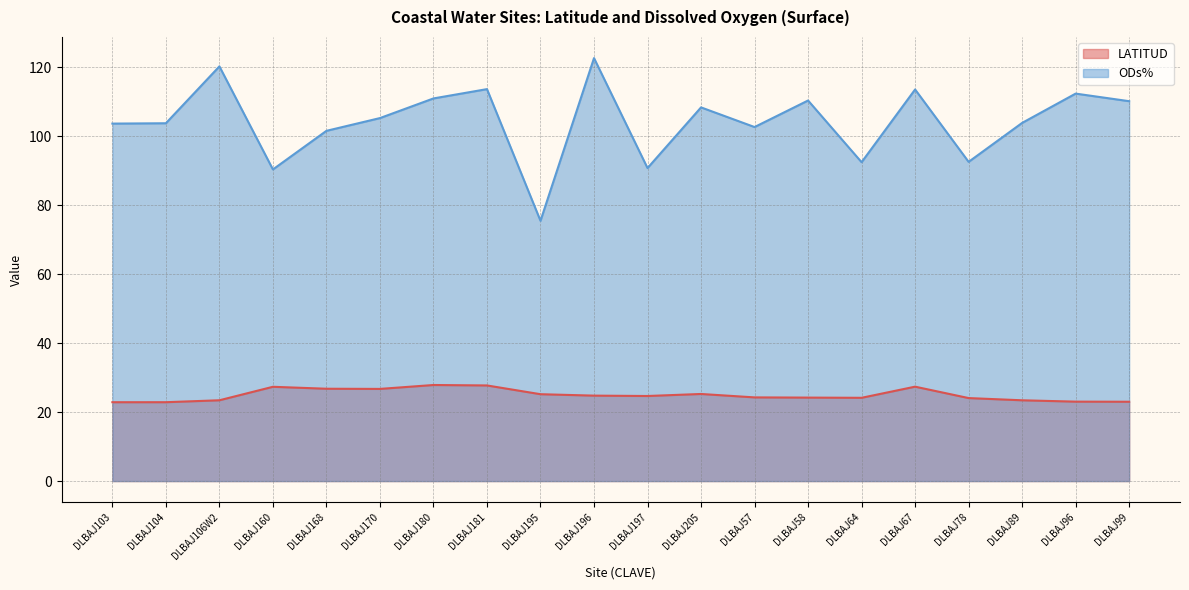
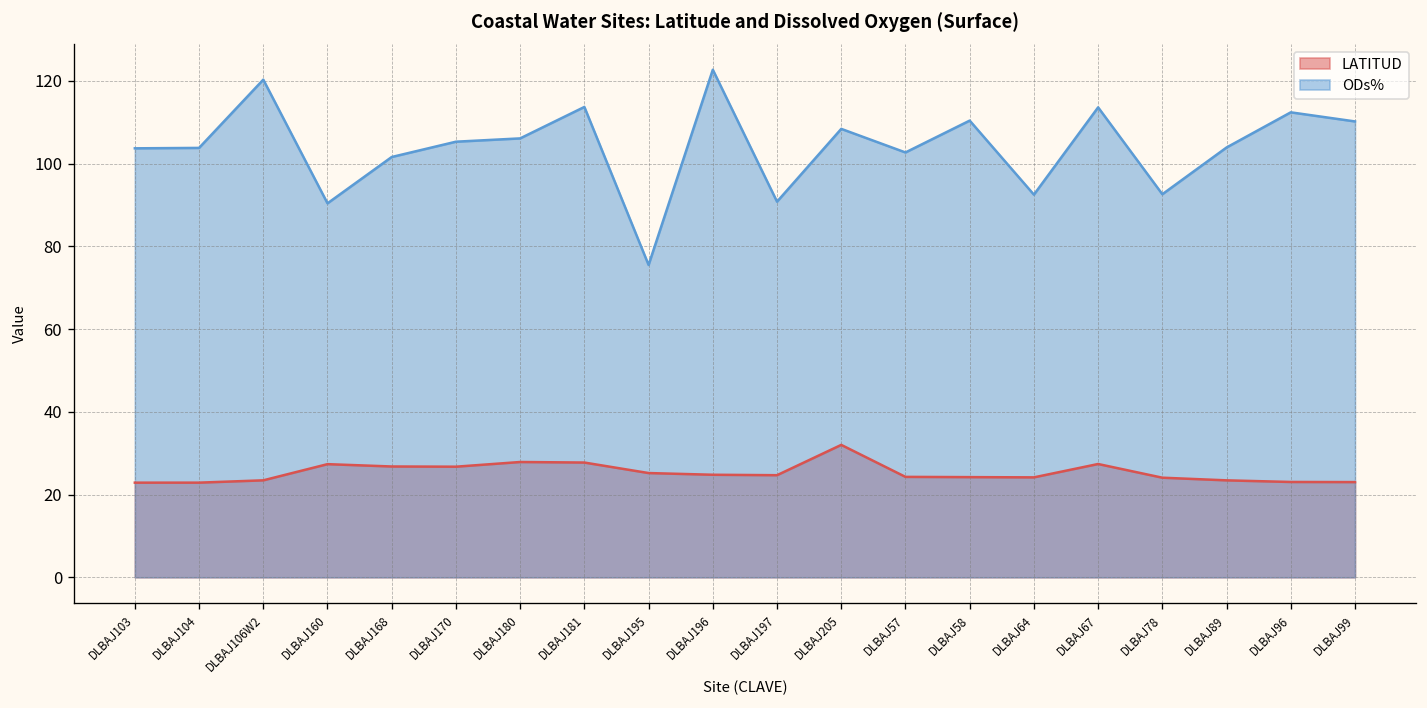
  {
    "LATITUD": {
      "DLBAJ103": 23,
      "DLBAJ104": 23,
      "DLBAJ106W2": 23,
      "DLBAJ160": 27,
      "DLBAJ168": 27,
      "DLBAJ170": 27,
      "DLBAJ180": 28,
      "DLBAJ181": 28,
      "DLBAJ195": 25,
      "DLBAJ196": 25,
      "DLBAJ197": 25,
-     "DLBAJ205": 25,
+     "DLBAJ205": 32,
      "DLBAJ57": 24,
      "DLBAJ58": 24,
      "DLBAJ64": 24,
      "DLBAJ67": 27,
      "DLBAJ78": 24,
      "DLBAJ89": 23,
      "DLBAJ96": 23,
      "DLBAJ99": 23
    },
    "ODs%": {
      "DLBAJ103": 104,
      "DLBAJ104": 104,
      "DLBAJ106W2": 120,
      "DLBAJ160": 90,
      "DLBAJ168": 102,
      "DLBAJ170": 105,
-     "DLBAJ180": 111,
+     "DLBAJ180": 106,
      "DLBAJ181": 114,
      "DLBAJ195": 76,
      "DLBAJ196": 123,
      "DLBAJ197": 91,
      "DLBAJ205": 108,
      "DLBAJ57": 103,
      "DLBAJ58": 110,
      "DLBAJ64": 93,
      "DLBAJ67": 114,
      "DLBAJ78": 93,
      "DLBAJ89": 104,
      "DLBAJ96": 112,
      "DLBAJ99": 110
    }
  }
